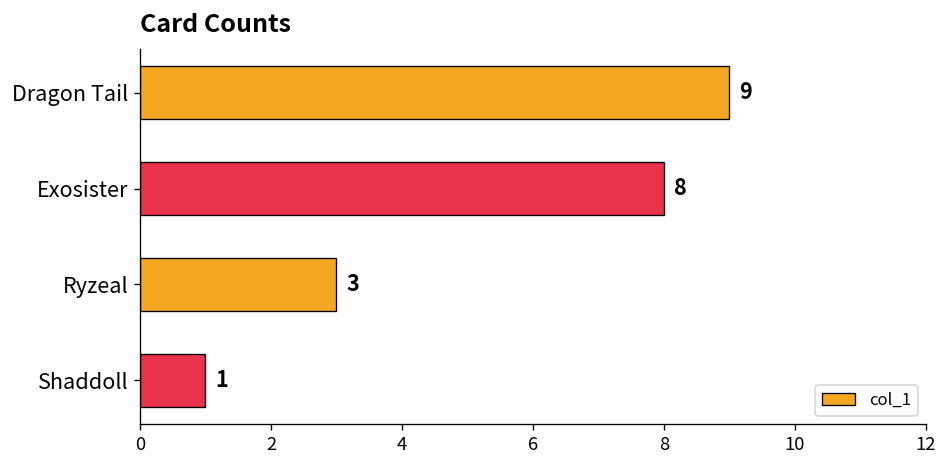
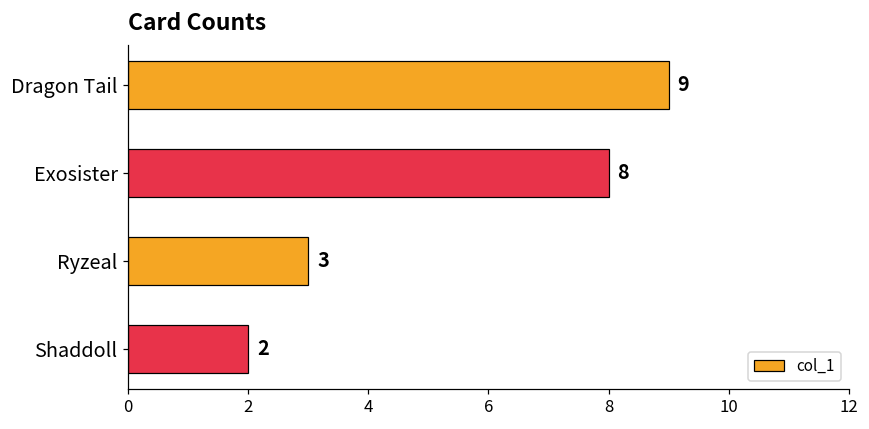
  {
    "Dragon Tail": 9,
    "Exosister": 8,
    "Ryzeal": 3,
-   "Shaddoll": 1
+   "Shaddoll": 2
  }
